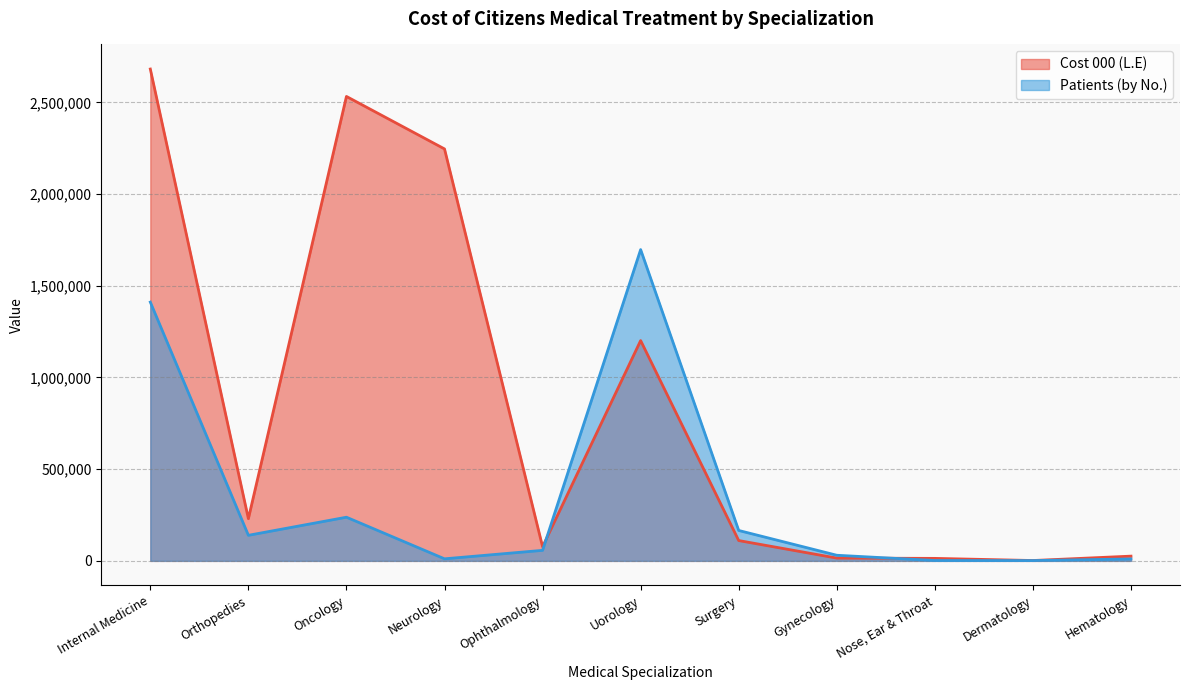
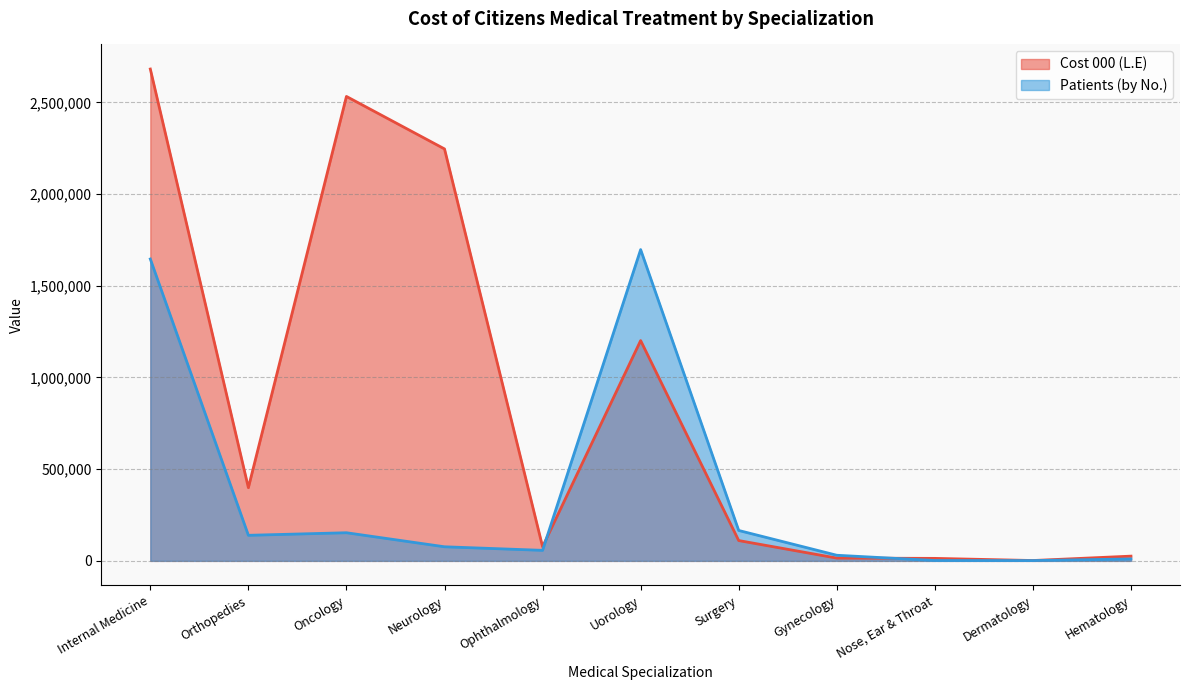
  {
    "Cost 000 (L.E)": {
      "Internal Medicine": "2,680,000",
-     "Orthopedies": "230,000",
+     "Orthopedies": "400,000",
      "Oncology": "2,530,000",
      "Neurology": "2,250,000",
      "Ophthalmology": "80,000",
      "Uorology": "1,200,000",
      "Surgery": "110,000",
      "Gynecology": "20,000",
      "Hematology": "30,000"
    },
    "Patients (by No.)": {
-     "Internal Medicine": "1,410,000",
+     "Internal Medicine": "1,650,000",
      "Orthopedies": "140,000",
-     "Oncology": "240,000",
-     "Neurology": "10,000",
+     "Oncology": "150,000",
+     "Neurology": "80,000",
      "Ophthalmology": "60,000",
      "Uorology": "1,700,000",
      "Surgery": "170,000",
      "Gynecology": "30,000",
      "Hematology": "10,000"
    }
  }
